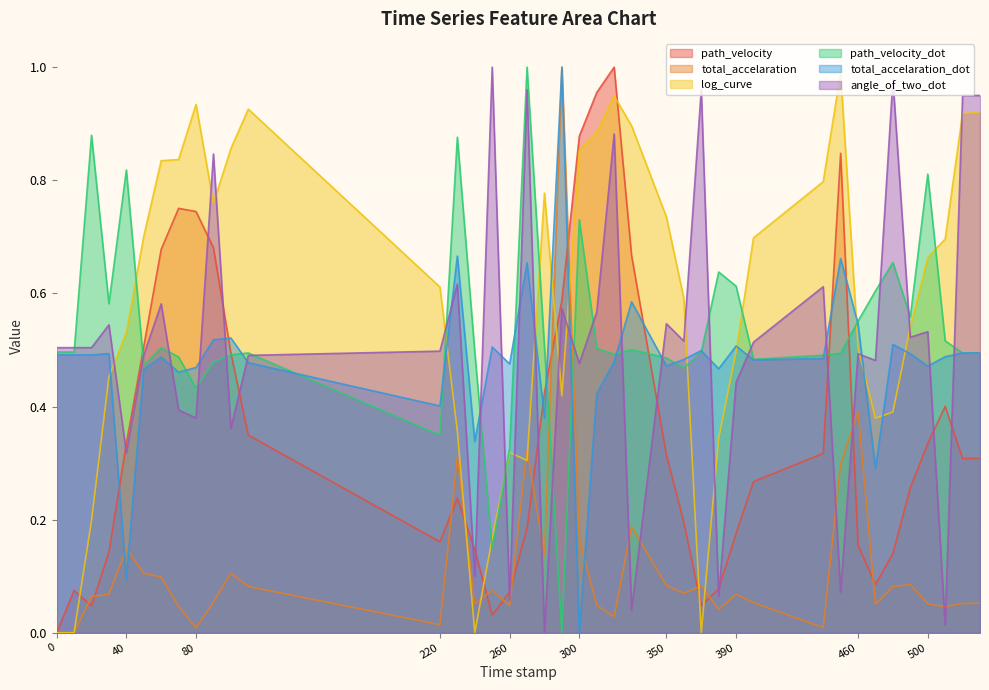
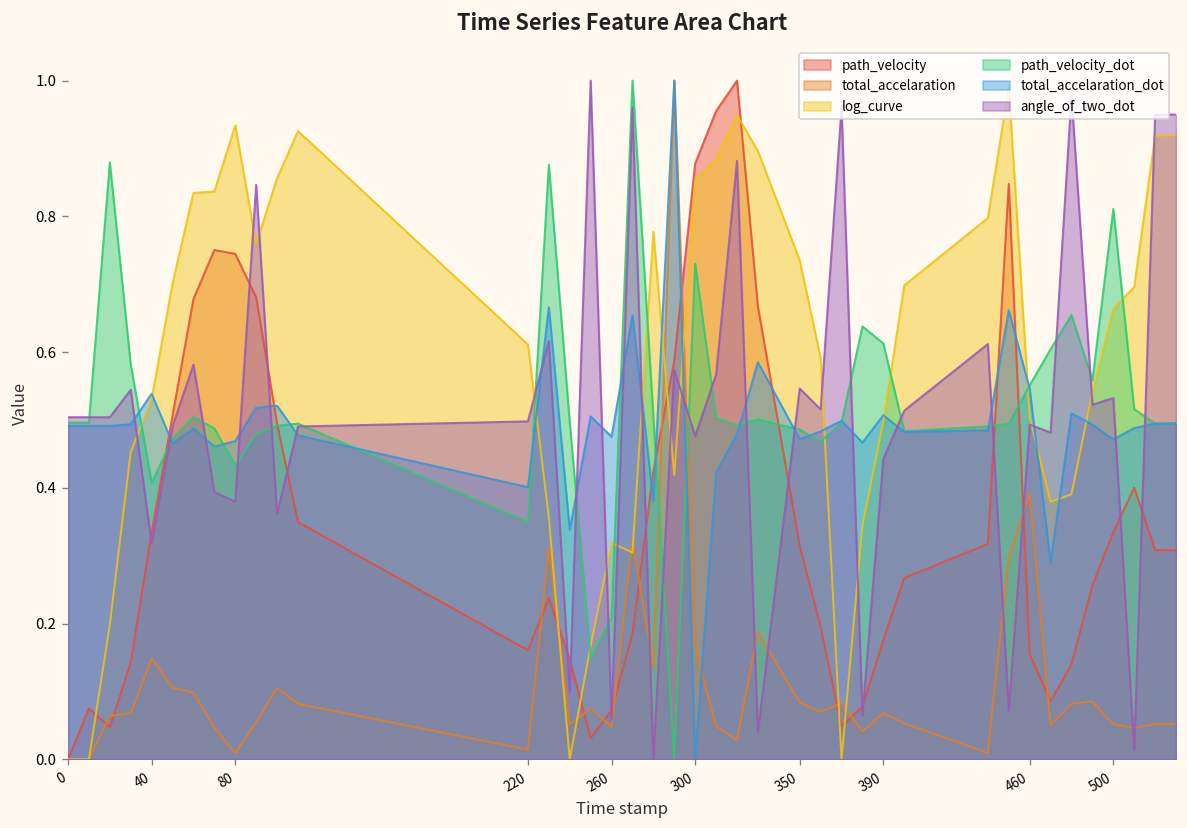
  {
    "path_velocity_dot": {
      "0": 0.50,
-     "40": 0.82,
+     "40": 0.41,
      "80": 0.43,
      "220": 0.35,
-     "260": 0.33,
+     "260": 0.21,
      "300": 0.73,
      "350": 0.49,
      "390": 0.61,
      "460": 0.55,
      "500": 0.81
    },
    "total_accelaration_dot": {
      "0": 0.49,
-     "40": 0.09,
+     "40": 0.54,
      "80": 0.47,
      "220": 0.40,
      "260": 0.48,
      "300": 0.00,
      "350": 0.47,
      "390": 0.51,
      "460": 0.55,
      "500": 0.47
    },
    "angle_of_two_dot": {
      "0": 0.50,
      "40": 0.32,
      "80": 0.38,
      "220": 0.50,
      "260": 0.06,
      "300": 0.48,
      "350": 0.55,
      "390": 0.44,
      "460": 0.49,
      "500": 0.53
    }
  }
